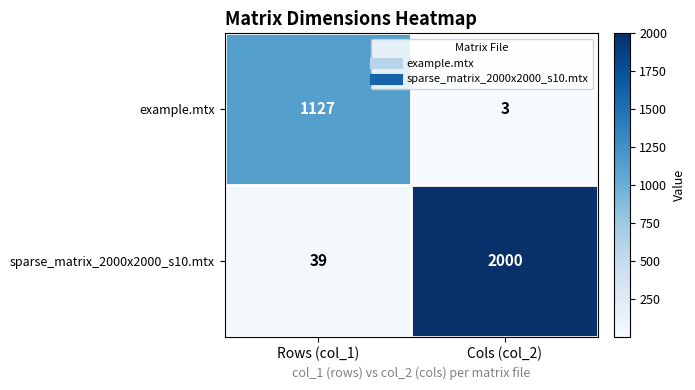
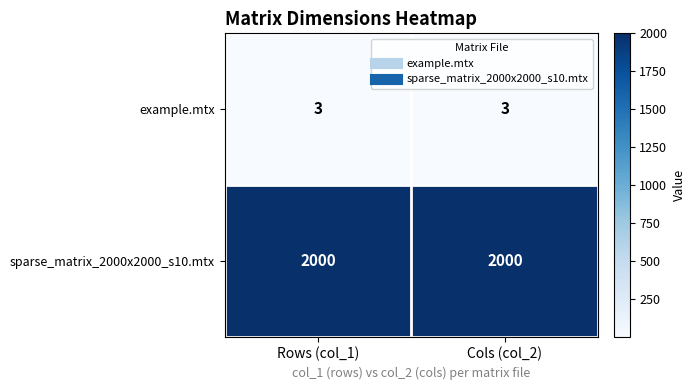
  {
    "example.mtx": {
-     "Rows (col_1)": 1127,
+     "Rows (col_1)": 3,
      "Cols (col_2)": 3
    },
    "sparse_matrix_2000x2000_s10.mtx": {
-     "Rows (col_1)": 39,
+     "Rows (col_1)": 2000,
      "Cols (col_2)": 2000
    }
  }
